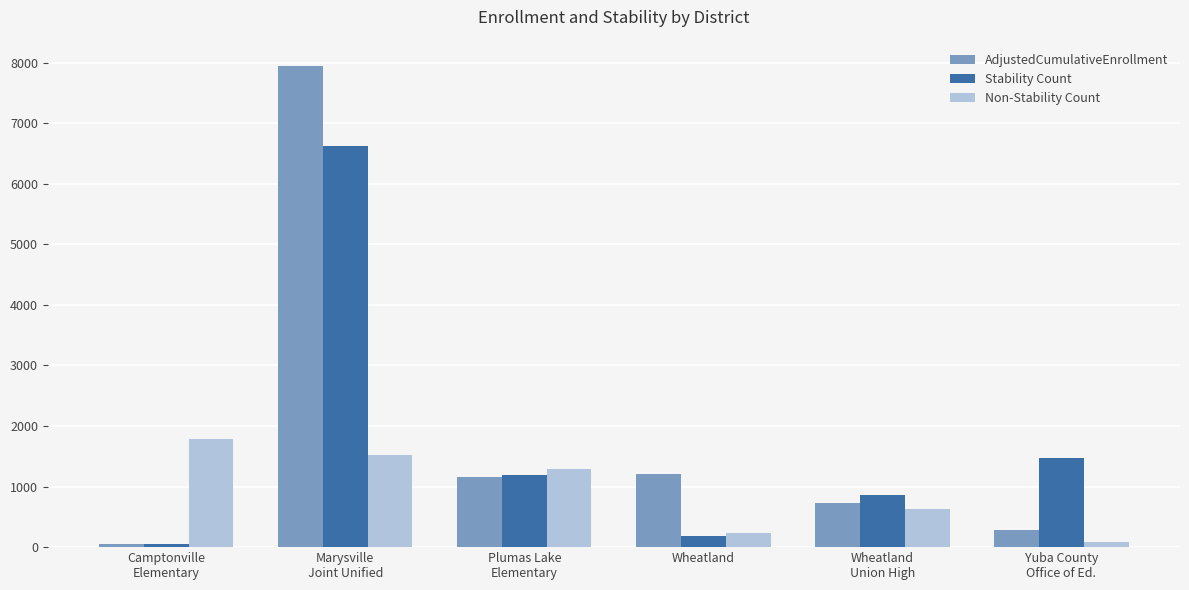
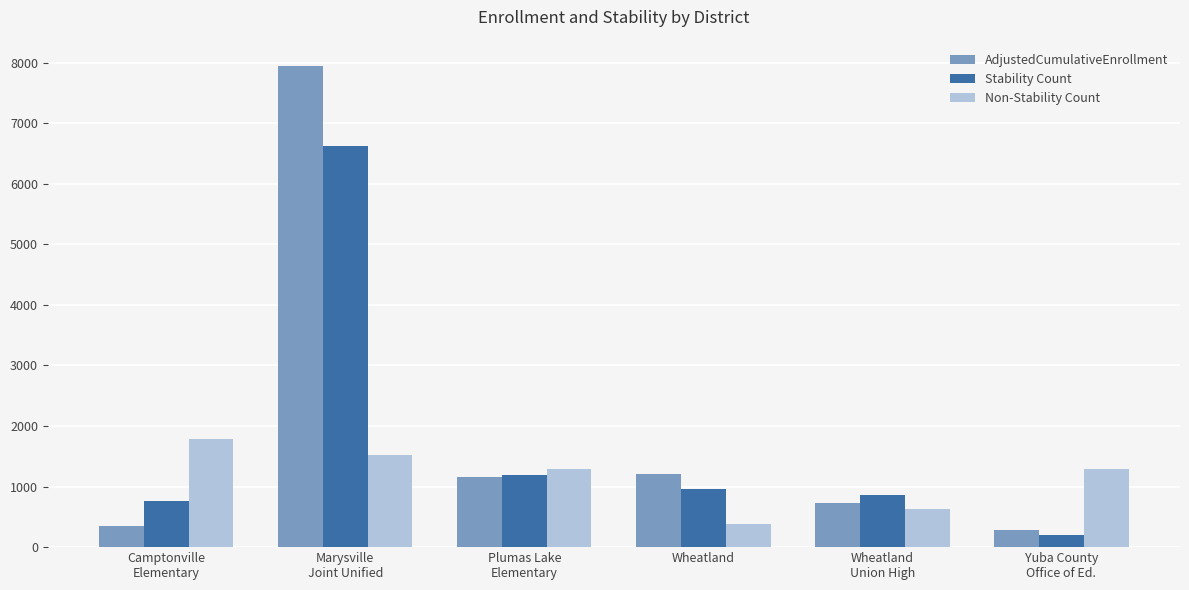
  {
    "AdjustedCumulativeEnrollment": {
-     "Camptonville Elementary": 100,
+     "Camptonville Elementary": 300,
      "Marysville Joint Unified": 7900,
      "Plumas Lake Elementary": 1200,
      "Wheatland": 1200,
      "Wheatland Union High": 700,
      "Yuba County Office of Ed.": 300
    },
    "Stability Count": {
-     "Camptonville Elementary": 0,
+     "Camptonville Elementary": 800,
      "Marysville Joint Unified": 6600,
      "Plumas Lake Elementary": 1200,
-     "Wheatland": 200,
+     "Wheatland": 1000,
      "Wheatland Union High": 900,
-     "Yuba County Office of Ed.": 1500
+     "Yuba County Office of Ed.": 200
    },
    "Non-Stability Count": {
      "Camptonville Elementary": 1800,
      "Marysville Joint Unified": 1500,
      "Plumas Lake Elementary": 1300,
-     "Wheatland": 200,
+     "Wheatland": 400,
      "Wheatland Union High": 600,
-     "Yuba County Office of Ed.": 100
+     "Yuba County Office of Ed.": 1300
    }
  }
